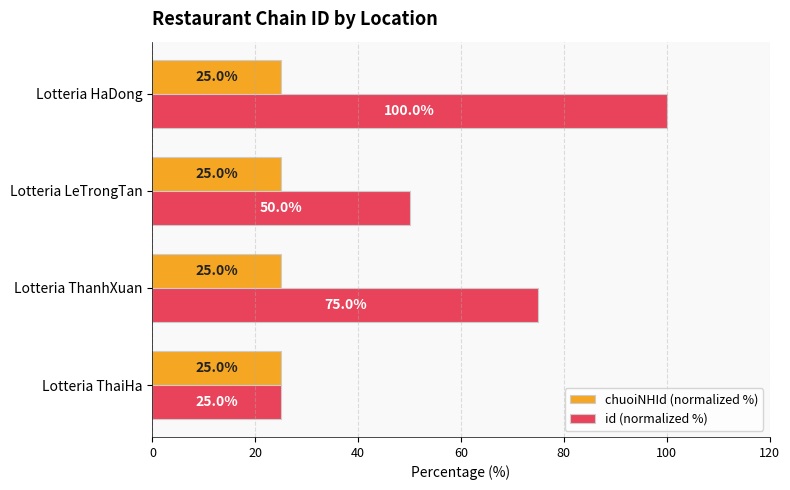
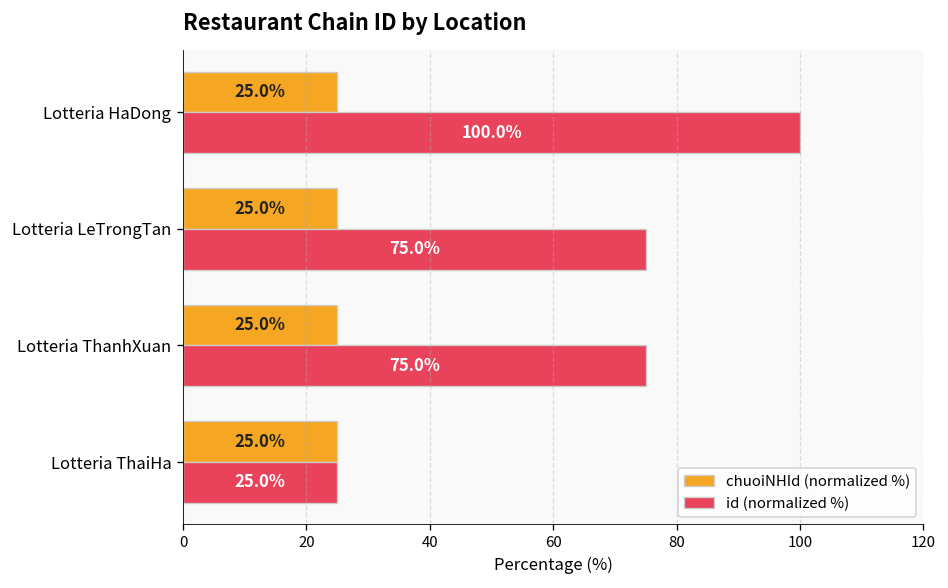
  {
    "chuoiNHId (normalized %)": {
      "Lotteria HaDong": "25.0%",
      "Lotteria LeTrongTan": "25.0%",
      "Lotteria ThanhXuan": "25.0%",
      "Lotteria ThaiHa": "25.0%"
    },
    "id (normalized %)": {
      "Lotteria HaDong": "100.0%",
-     "Lotteria LeTrongTan": "50.0%",
+     "Lotteria LeTrongTan": "75.0%",
      "Lotteria ThanhXuan": "75.0%",
      "Lotteria ThaiHa": "25.0%"
    }
  }
